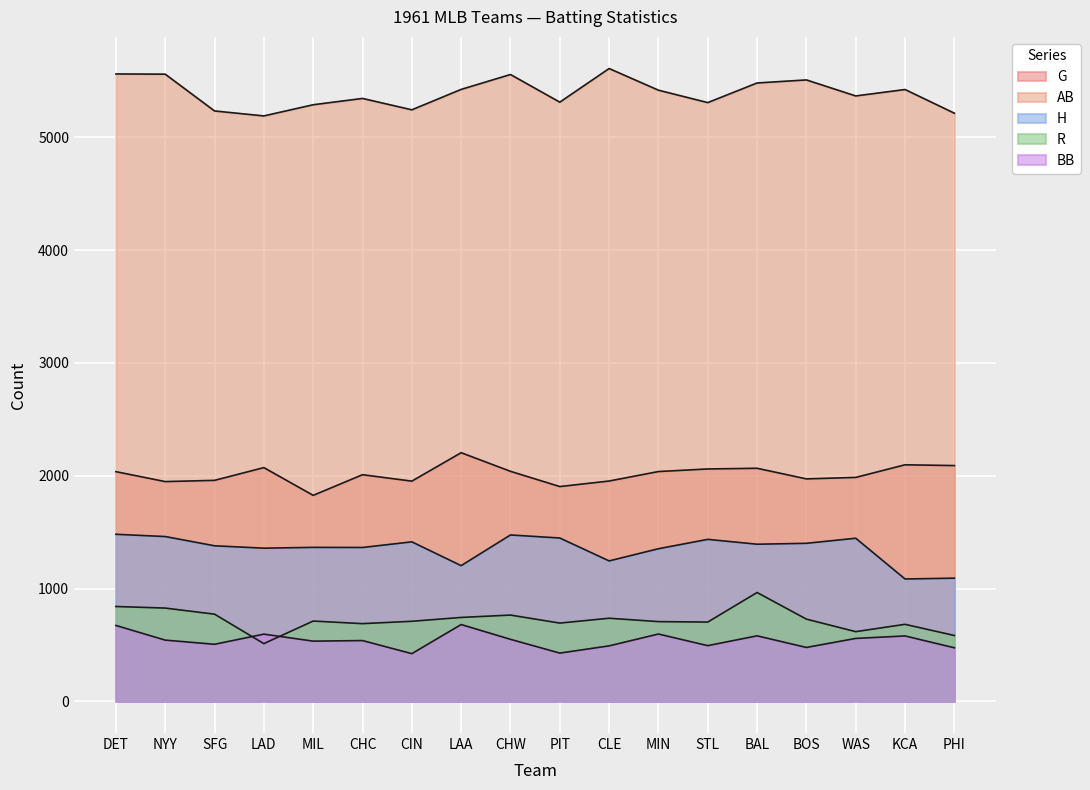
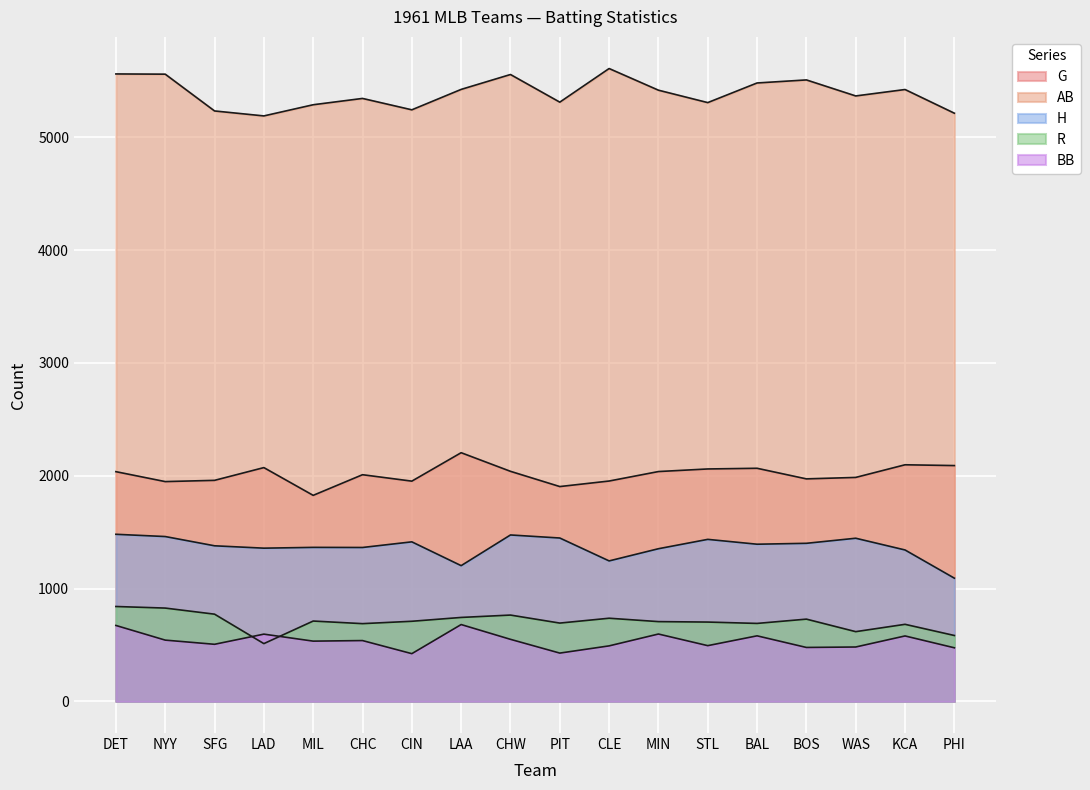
  {
    "H": {
      "DET": 1480,
      "NYY": 1460,
      "SFG": 1380,
      "LAD": 1360,
      "MIL": 1370,
      "CHC": 1360,
      "CIN": 1410,
      "LAA": 1200,
      "CHW": 1480,
      "PIT": 1450,
      "CLE": 1250,
      "MIN": 1350,
      "STL": 1440,
      "BAL": 1390,
      "BOS": 1400,
      "WAS": 1450,
-     "KCA": 1090,
+     "KCA": 1340,
      "PHI": 1090
    },
    "R": {
      "DET": 840,
      "NYY": 830,
      "SFG": 770,
      "LAD": 510,
      "MIL": 710,
      "CHC": 690,
      "CIN": 710,
      "LAA": 740,
      "CHW": 770,
      "PIT": 690,
      "CLE": 740,
      "MIN": 710,
      "STL": 700,
-     "BAL": 970,
+     "BAL": 690,
      "BOS": 730,
      "WAS": 620,
      "KCA": 680,
      "PHI": 580
    },
    "BB": {
      "DET": 670,
      "NYY": 540,
      "SFG": 510,
      "LAD": 600,
      "MIL": 530,
      "CHC": 540,
      "CIN": 420,
      "LAA": 680,
      "CHW": 550,
      "PIT": 430,
      "CLE": 490,
      "MIN": 600,
      "STL": 490,
      "BAL": 580,
      "BOS": 480,
-     "WAS": 560,
+     "WAS": 480,
      "KCA": 580,
      "PHI": 480
    }
  }
